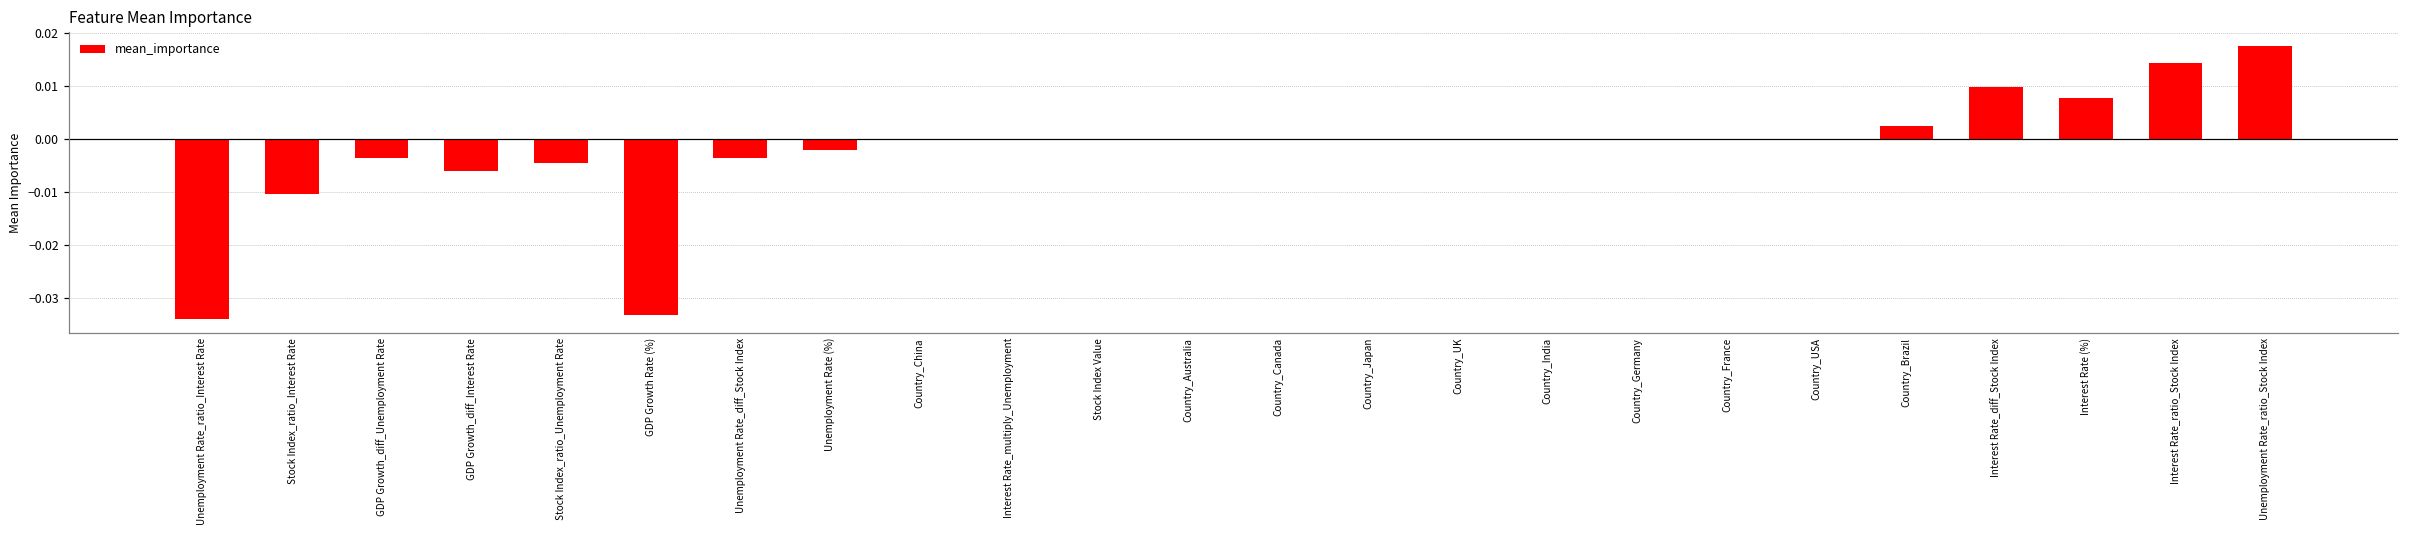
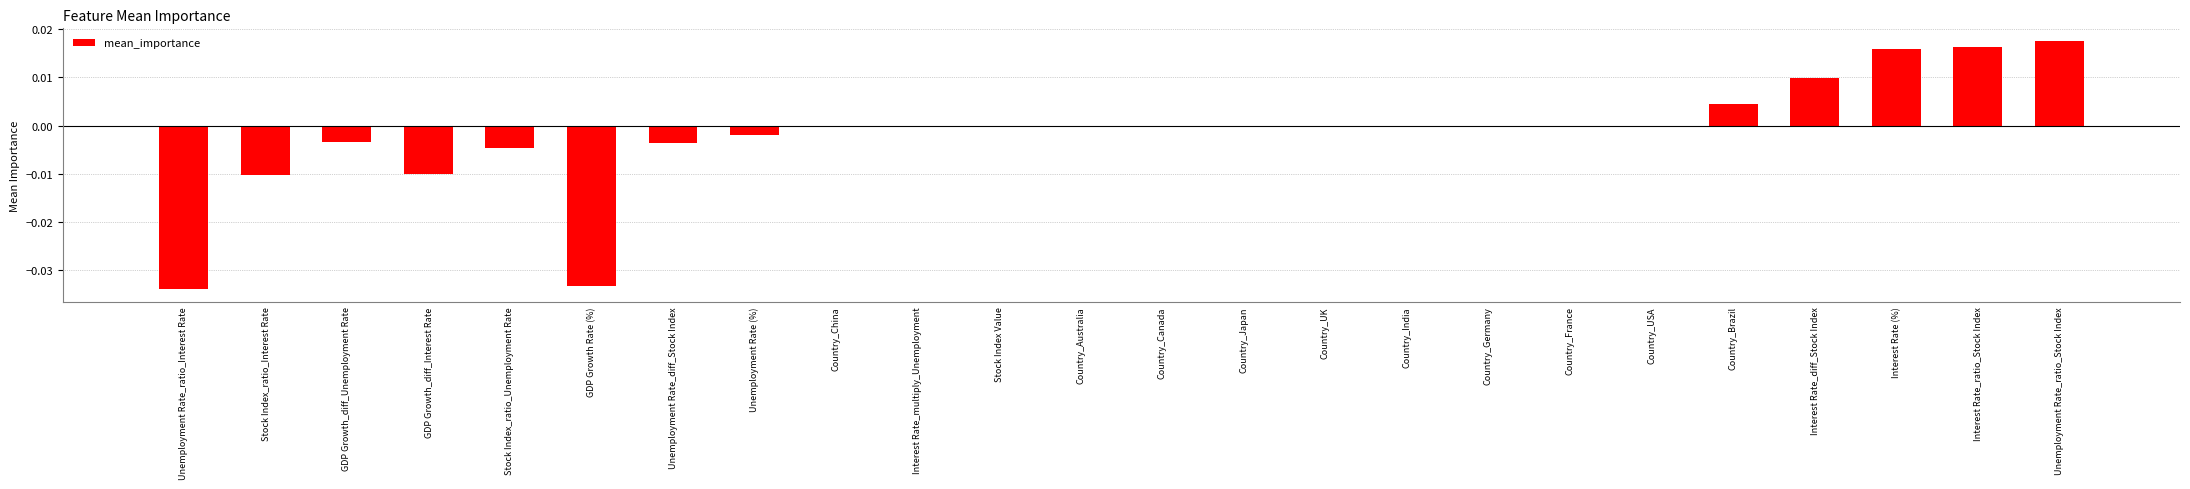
  {
    "Unemployment Rate_ratio_Interest Rate": -0.034,
    "Stock Index_ratio_Interest Rate": -0.010,
    "GDP Growth_diff_Unemployment Rate": -0.003,
-   "GDP Growth_diff_Interest Rate": -0.006,
+   "GDP Growth_diff_Interest Rate": -0.010,
    "Stock Index_ratio_Unemployment Rate": -0.005,
    "GDP Growth Rate (%)": -0.033,
    "Unemployment Rate_diff_Stock Index": -0.004,
    "Unemployment Rate (%)": -0.002,
    "Country_China": 0.000,
    "Interest Rate_multiply_Unemployment": 0.000,
    "Stock Index Value": 0.000,
    "Country_Australia": 0.000,
    "Country_Canada": 0.000,
    "Country_Japan": 0.000,
    "Country_UK": 0.000,
    "Country_India": 0.000,
    "Country_Germany": 0.000,
    "Country_France": 0.000,
    "Country_USA": 0.000,
-   "Country_Brazil": 0.002,
+   "Country_Brazil": 0.005,
    "Interest Rate_diff_Stock Index": 0.010,
-   "Interest Rate (%)": 0.008,
-   "Interest Rate_ratio_Stock Index": 0.014,
+   "Interest Rate (%)": 0.016,
+   "Interest Rate_ratio_Stock Index": 0.016,
    "Unemployment Rate_ratio_Stock Index": 0.018
  }
